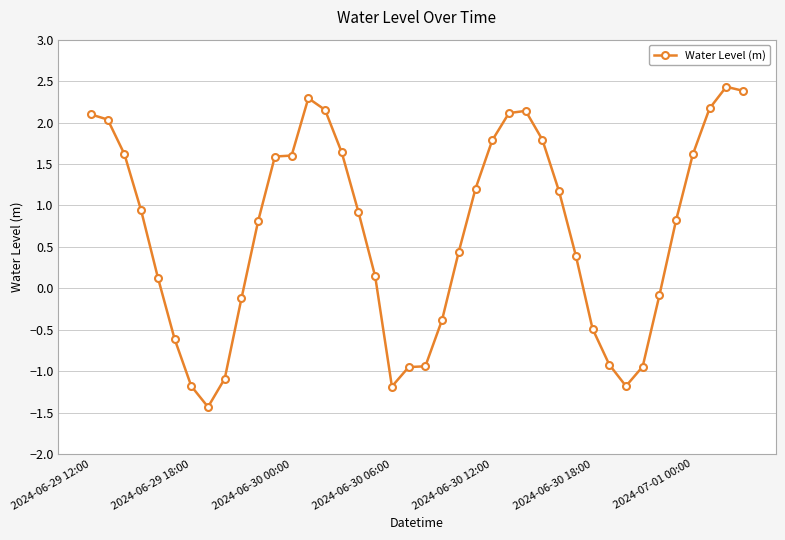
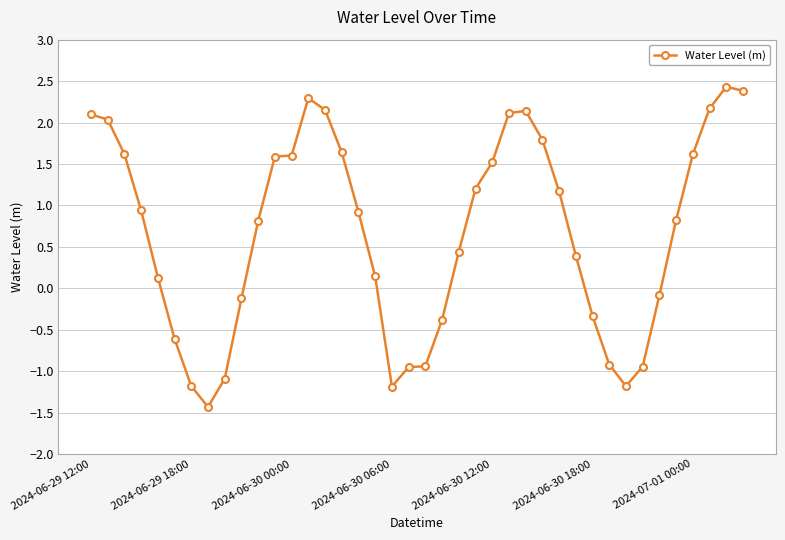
  {
    "2024-06-29 12:00": 2.1,
    "2024-06-29 18:00": -1.2,
    "2024-06-30 00:00": 1.6,
    "2024-06-30 06:00": -1.2,
-   "2024-06-30 12:00": 1.8,
-   "2024-06-30 18:00": -0.5,
+   "2024-06-30 12:00": 1.5,
+   "2024-06-30 18:00": -0.3,
    "2024-07-01 00:00": 1.6
  }
